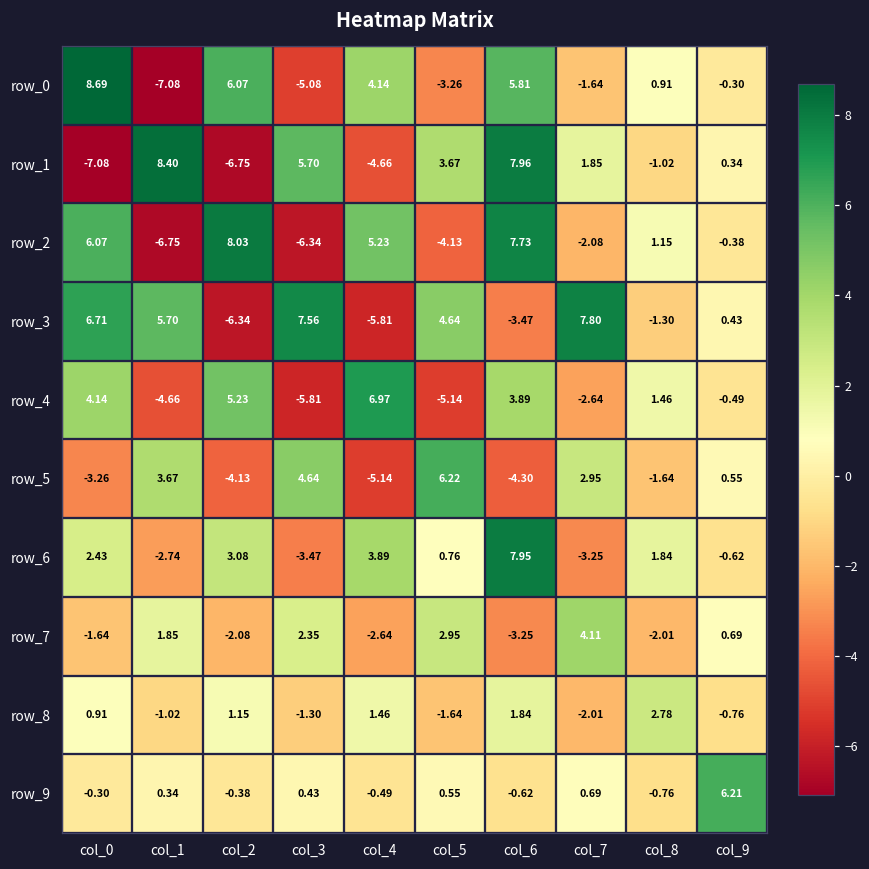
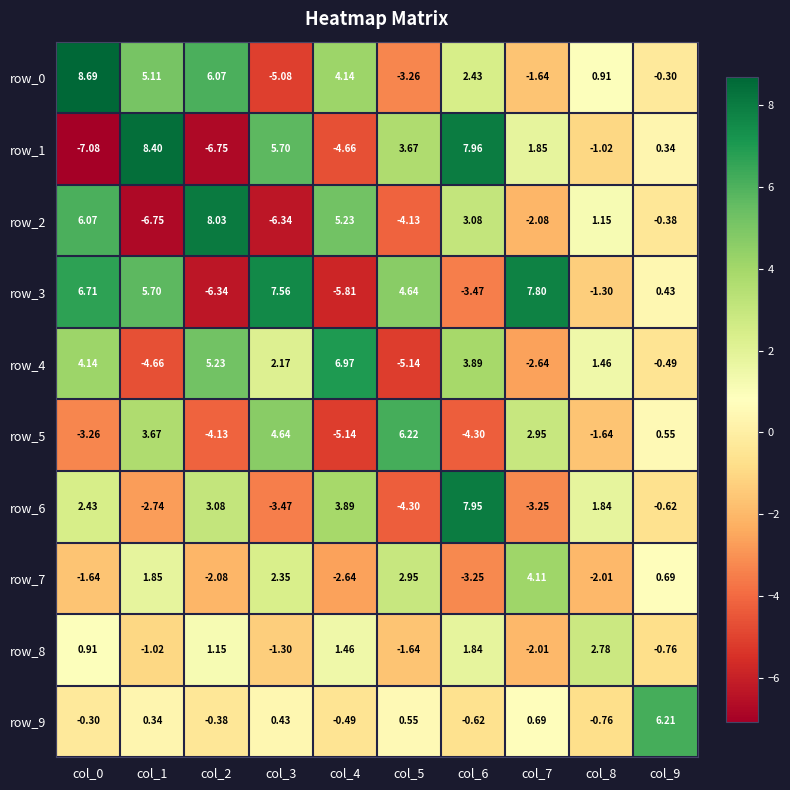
  {
    "row_0": {
      "col_0": 8.69,
-     "col_1": -7.08,
+     "col_1": 5.11,
      "col_2": 6.07,
      "col_3": -5.08,
      "col_4": 4.14,
      "col_5": -3.26,
-     "col_6": 5.81,
+     "col_6": 2.43,
      "col_7": -1.64,
      "col_8": 0.91,
      "col_9": -0.30
    },
    "row_1": {
      "col_0": -7.08,
      "col_1": 8.40,
      "col_2": -6.75,
      "col_3": 5.70,
      "col_4": -4.66,
      "col_5": 3.67,
      "col_6": 7.96,
      "col_7": 1.85,
      "col_8": -1.02,
      "col_9": 0.34
    },
    "row_2": {
      "col_0": 6.07,
      "col_1": -6.75,
      "col_2": 8.03,
      "col_3": -6.34,
      "col_4": 5.23,
      "col_5": -4.13,
-     "col_6": 7.73,
+     "col_6": 3.08,
      "col_7": -2.08,
      "col_8": 1.15,
      "col_9": -0.38
    },
    "row_3": {
      "col_0": 6.71,
      "col_1": 5.70,
      "col_2": -6.34,
      "col_3": 7.56,
      "col_4": -5.81,
      "col_5": 4.64,
      "col_6": -3.47,
      "col_7": 7.80,
      "col_8": -1.30,
      "col_9": 0.43
    },
    "row_4": {
      "col_0": 4.14,
      "col_1": -4.66,
      "col_2": 5.23,
-     "col_3": -5.81,
+     "col_3": 2.17,
      "col_4": 6.97,
      "col_5": -5.14,
      "col_6": 3.89,
      "col_7": -2.64,
      "col_8": 1.46,
      "col_9": -0.49
    },
    "row_5": {
      "col_0": -3.26,
      "col_1": 3.67,
      "col_2": -4.13,
      "col_3": 4.64,
      "col_4": -5.14,
      "col_5": 6.22,
      "col_6": -4.30,
      "col_7": 2.95,
      "col_8": -1.64,
      "col_9": 0.55
    },
    "row_6": {
      "col_0": 2.43,
      "col_1": -2.74,
      "col_2": 3.08,
      "col_3": -3.47,
      "col_4": 3.89,
-     "col_5": 0.76,
+     "col_5": -4.30,
      "col_6": 7.95,
      "col_7": -3.25,
      "col_8": 1.84,
      "col_9": -0.62
    },
    "row_7": {
      "col_0": -1.64,
      "col_1": 1.85,
      "col_2": -2.08,
      "col_3": 2.35,
      "col_4": -2.64,
      "col_5": 2.95,
      "col_6": -3.25,
      "col_7": 4.11,
      "col_8": -2.01,
      "col_9": 0.69
    },
    "row_8": {
      "col_0": 0.91,
      "col_1": -1.02,
      "col_2": 1.15,
      "col_3": -1.30,
      "col_4": 1.46,
      "col_5": -1.64,
      "col_6": 1.84,
      "col_7": -2.01,
      "col_8": 2.78,
      "col_9": -0.76
    },
    "row_9": {
      "col_0": -0.30,
      "col_1": 0.34,
      "col_2": -0.38,
      "col_3": 0.43,
      "col_4": -0.49,
      "col_5": 0.55,
      "col_6": -0.62,
      "col_7": 0.69,
      "col_8": -0.76,
      "col_9": 6.21
    }
  }
